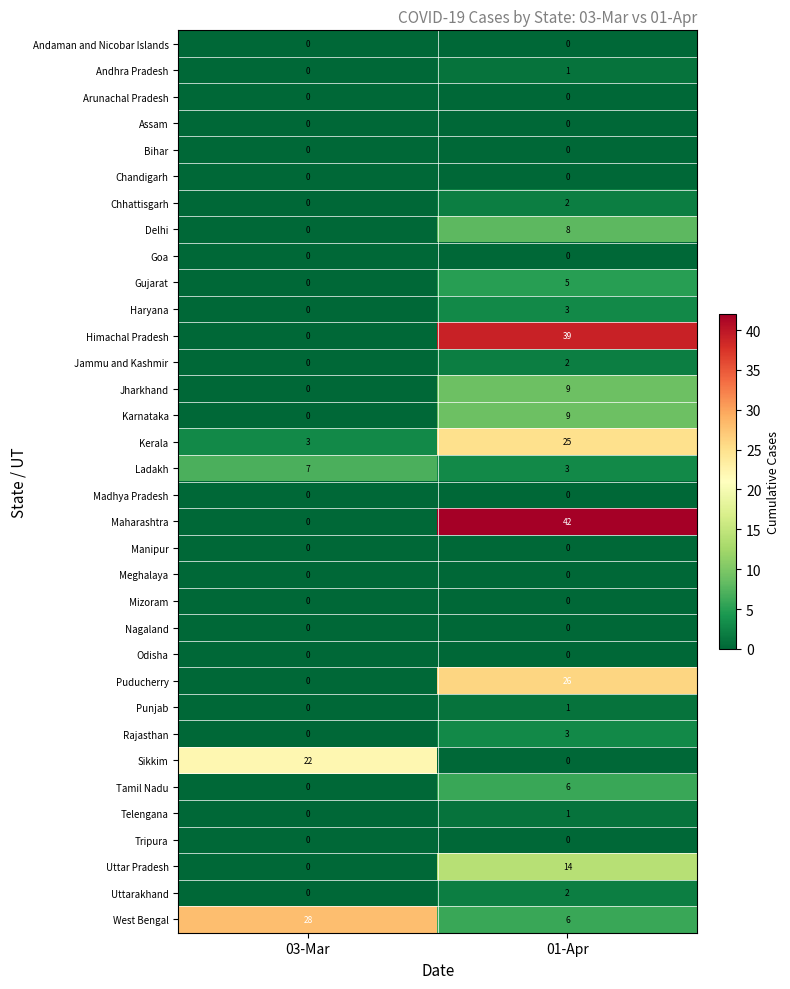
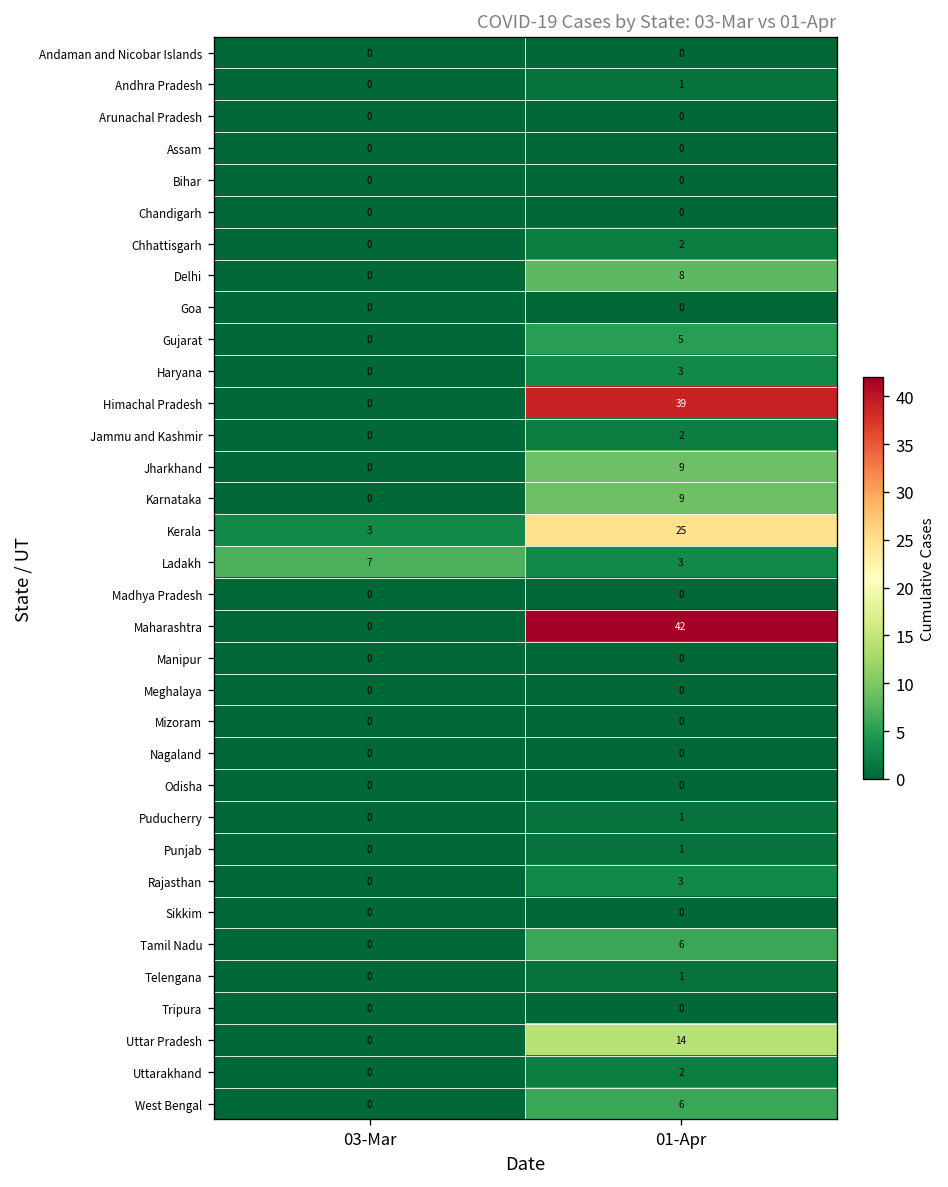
  {
    "Andaman and Nicobar Islands": {
      "03-Mar": 0,
      "01-Apr": 0
    },
    "Andhra Pradesh": {
      "03-Mar": 0,
      "01-Apr": 1
    },
    "Arunachal Pradesh": {
      "03-Mar": 0,
      "01-Apr": 0
    },
    "Assam": {
      "03-Mar": 0,
      "01-Apr": 0
    },
    "Bihar": {
      "03-Mar": 0,
      "01-Apr": 0
    },
    "Chandigarh": {
      "03-Mar": 0,
      "01-Apr": 0
    },
    "Chhattisgarh": {
      "03-Mar": 0,
      "01-Apr": 2
    },
    "Delhi": {
      "03-Mar": 0,
      "01-Apr": 8
    },
    "Goa": {
      "03-Mar": 0,
      "01-Apr": 0
    },
    "Gujarat": {
      "03-Mar": 0,
      "01-Apr": 5
    },
    "Haryana": {
      "03-Mar": 0,
      "01-Apr": 3
    },
    "Himachal Pradesh": {
      "03-Mar": 0,
      "01-Apr": 39
    },
    "Jammu and Kashmir": {
      "03-Mar": 0,
      "01-Apr": 2
    },
    "Jharkhand": {
      "03-Mar": 0,
      "01-Apr": 9
    },
    "Karnataka": {
      "03-Mar": 0,
      "01-Apr": 9
    },
    "Kerala": {
      "03-Mar": 3,
      "01-Apr": 25
    },
    "Ladakh": {
      "03-Mar": 7,
      "01-Apr": 3
    },
    "Madhya Pradesh": {
      "03-Mar": 0,
      "01-Apr": 0
    },
    "Maharashtra": {
      "03-Mar": 0,
      "01-Apr": 42
    },
    "Manipur": {
      "03-Mar": 0,
      "01-Apr": 0
    },
    "Meghalaya": {
      "03-Mar": 0,
      "01-Apr": 0
    },
    "Mizoram": {
      "03-Mar": 0,
      "01-Apr": 0
    },
    "Nagaland": {
      "03-Mar": 0,
      "01-Apr": 0
    },
    "Odisha": {
      "03-Mar": 0,
      "01-Apr": 0
    },
    "Puducherry": {
      "03-Mar": 0,
-     "01-Apr": 26
+     "01-Apr": 1
    },
    "Punjab": {
      "03-Mar": 0,
      "01-Apr": 1
    },
    "Rajasthan": {
      "03-Mar": 0,
      "01-Apr": 3
    },
    "Sikkim": {
-     "03-Mar": 22,
+     "03-Mar": 0,
      "01-Apr": 0
    },
    "Tamil Nadu": {
      "03-Mar": 0,
      "01-Apr": 6
    },
    "Telengana": {
      "03-Mar": 0,
      "01-Apr": 1
    },
    "Tripura": {
      "03-Mar": 0,
      "01-Apr": 0
    },
    "Uttar Pradesh": {
      "03-Mar": 0,
      "01-Apr": 14
    },
    "Uttarakhand": {
      "03-Mar": 0,
      "01-Apr": 2
    },
    "West Bengal": {
-     "03-Mar": 28,
+     "03-Mar": 0,
      "01-Apr": 6
    }
  }
